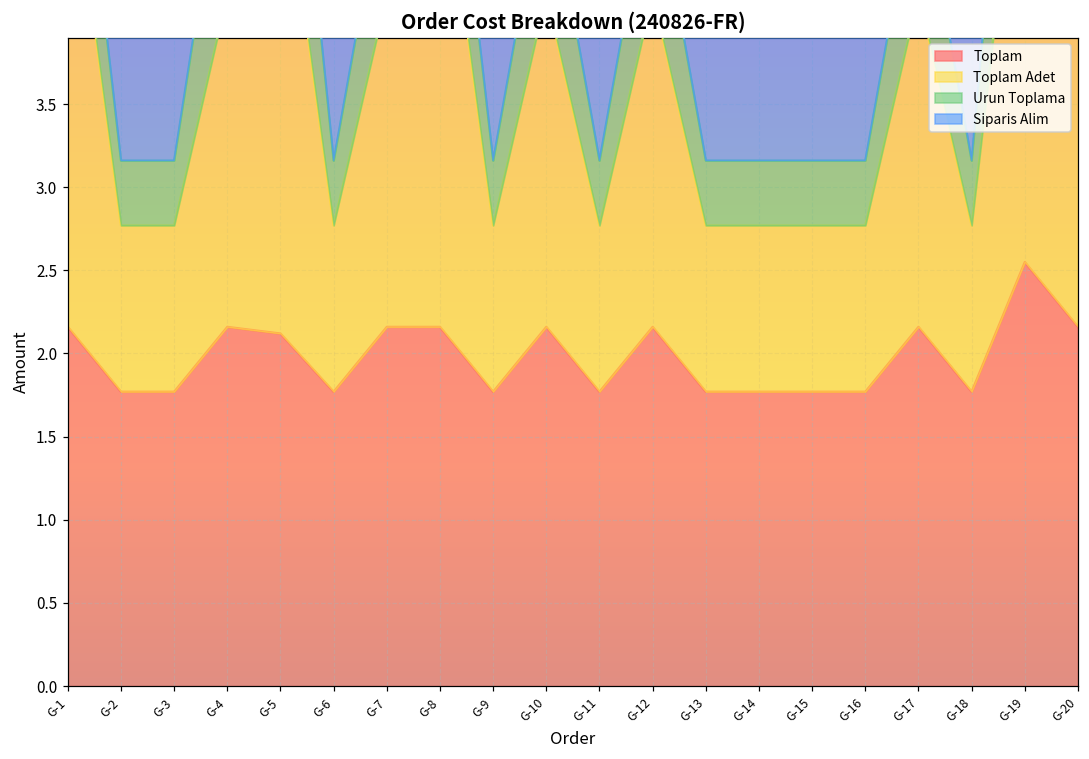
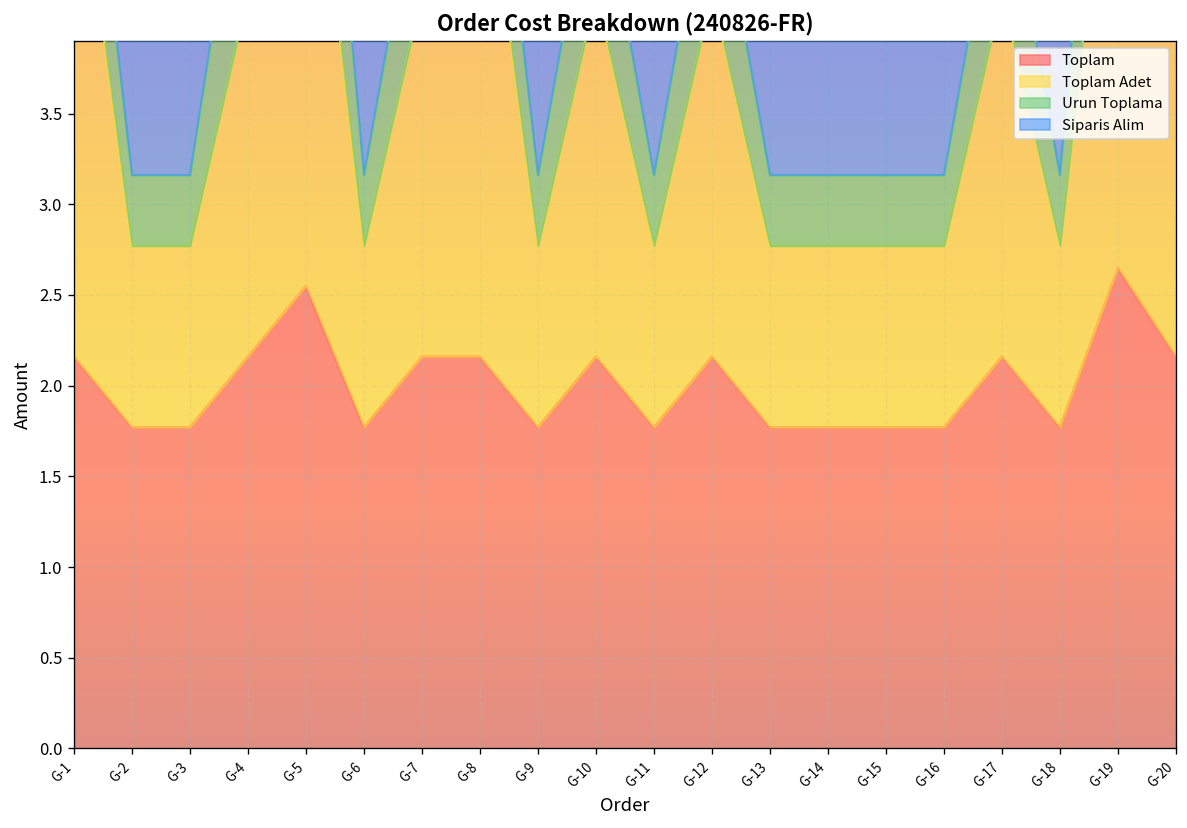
  {
    "Toplam": {
      "G-1": 2.16,
      "G-2": 1.77,
      "G-3": 1.77,
      "G-4": 2.16,
-     "G-5": 2.12,
+     "G-5": 2.55,
      "G-6": 1.77,
      "G-7": 2.16,
      "G-8": 2.16,
      "G-9": 1.77,
      "G-10": 2.16,
      "G-11": 1.77,
      "G-12": 2.16,
      "G-13": 1.77,
      "G-14": 1.77,
      "G-15": 1.77,
      "G-16": 1.77,
      "G-17": 2.16,
      "G-18": 1.77,
-     "G-19": 2.55,
+     "G-19": 2.65,
      "G-20": 2.16
    },
    "Toplam Adet": {
      "G-2": 1.00,
      "G-3": 1.00,
      "G-6": 1.00,
      "G-9": 1.00,
      "G-11": 1.00,
      "G-13": 1.00,
      "G-14": 1.00,
      "G-15": 1.00,
      "G-16": 1.00,
      "G-18": 1.00
    },
    "Urun Toplama": {
      "G-2": 0.39,
      "G-3": 0.39,
      "G-6": 0.39,
      "G-9": 0.39,
      "G-11": 0.39,
      "G-13": 0.39,
      "G-14": 0.39,
      "G-15": 0.39,
      "G-16": 0.39,
      "G-18": 0.39
    }
  }
